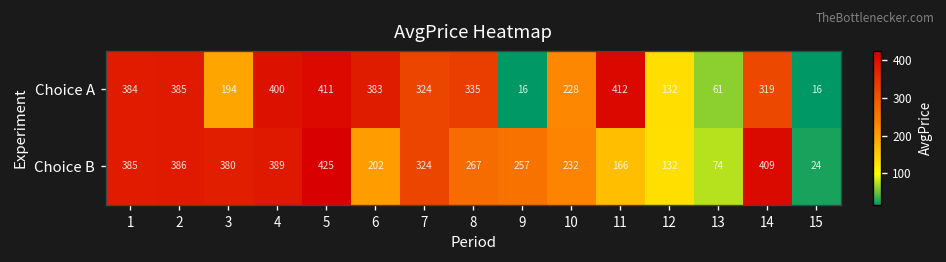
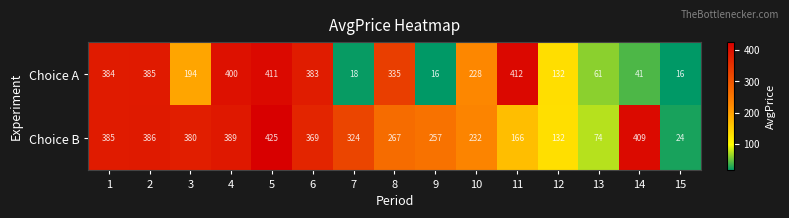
  {
    "Choice A": {
      "1": 384,
      "2": 385,
      "3": 194,
      "4": 400,
      "5": 411,
      "6": 383,
-     "7": 324,
+     "7": 18,
      "8": 335,
      "9": 16,
      "10": 228,
      "11": 412,
      "12": 132,
      "13": 61,
-     "14": 319,
+     "14": 41,
      "15": 16
    },
    "Choice B": {
      "1": 385,
      "2": 386,
      "3": 380,
      "4": 389,
      "5": 425,
-     "6": 202,
+     "6": 369,
      "7": 324,
      "8": 267,
      "9": 257,
      "10": 232,
      "11": 166,
      "12": 132,
      "13": 74,
      "14": 409,
      "15": 24
    }
  }
